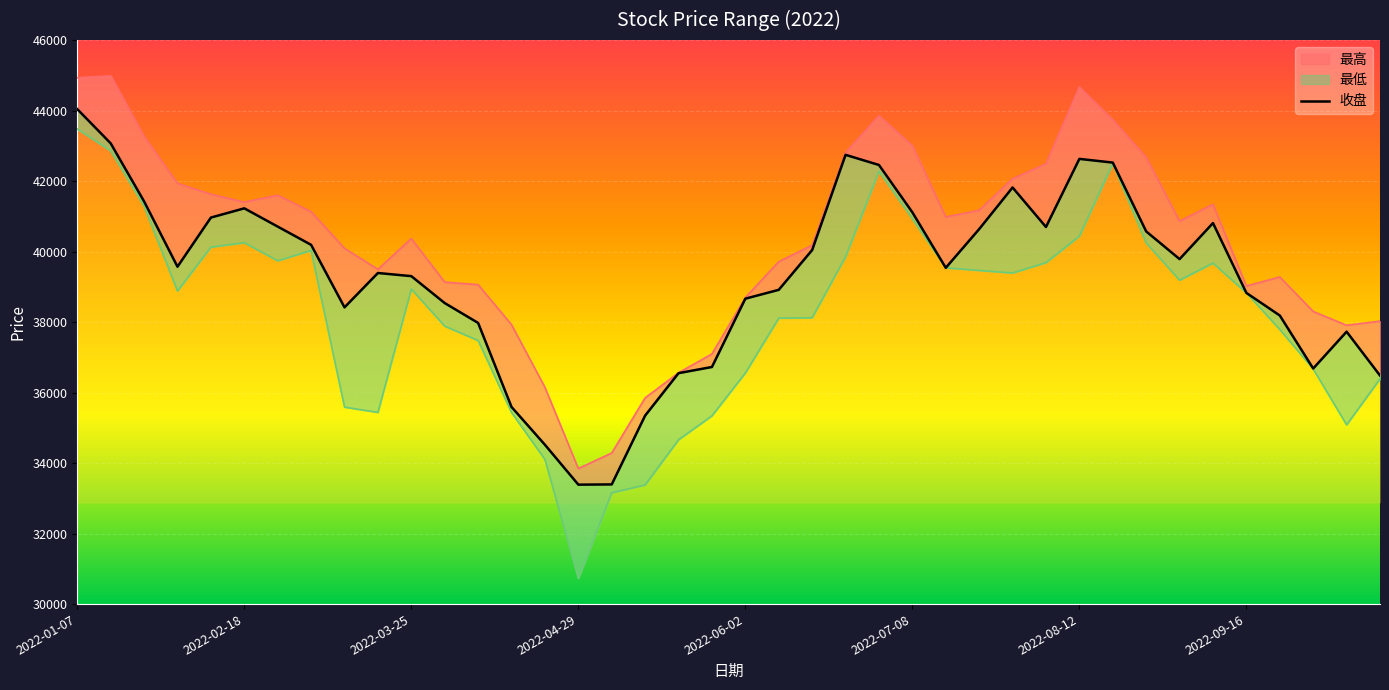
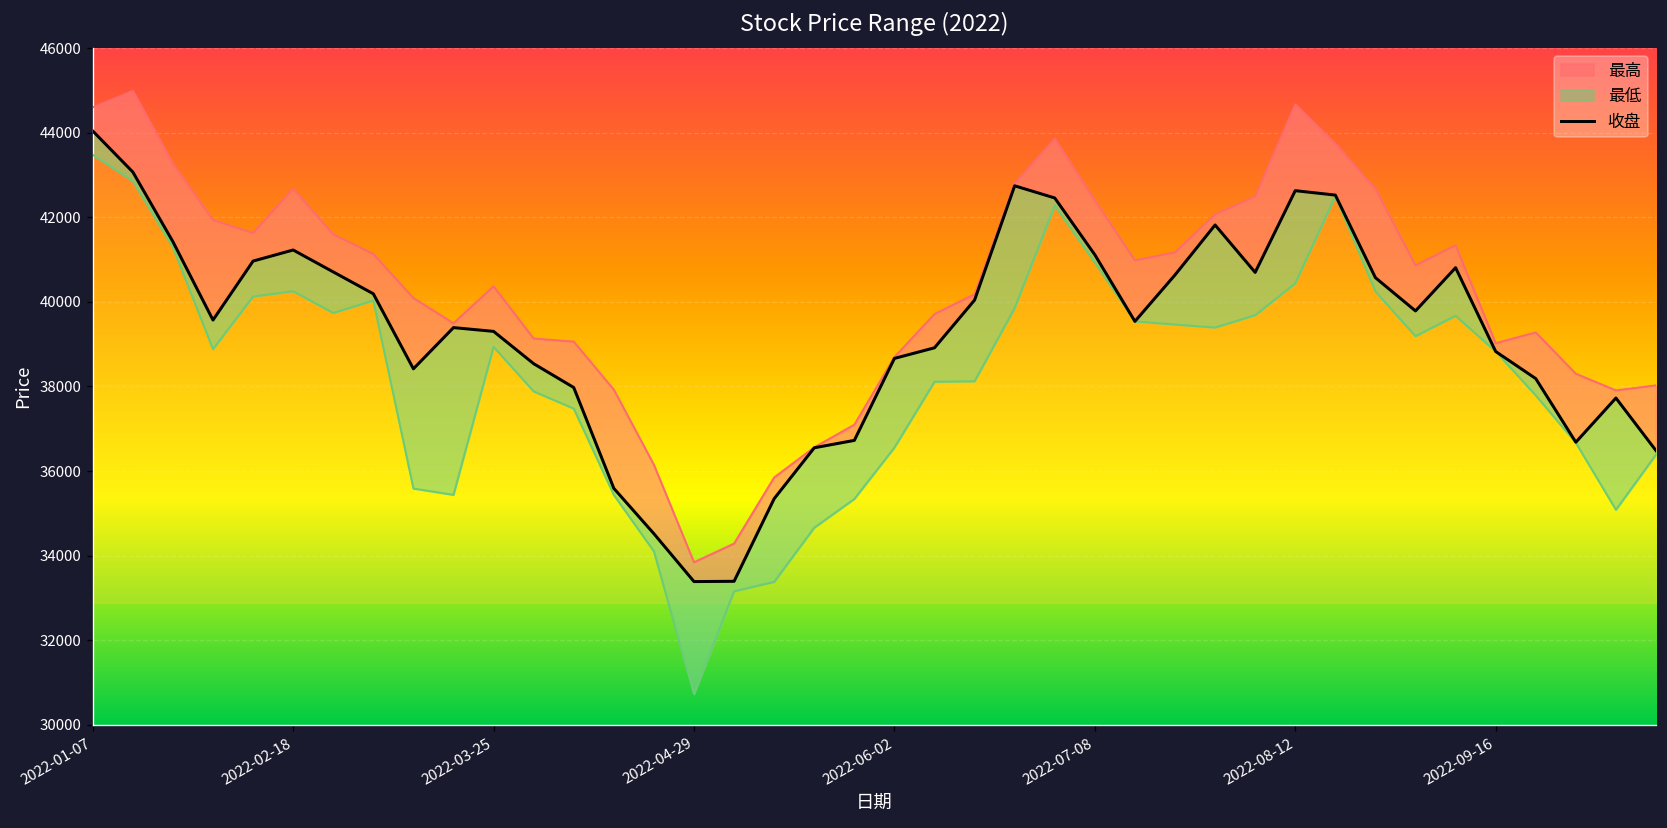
  {
    "最高": {
-     "2022-01-07": 44900,
-     "2022-02-18": 41400,
+     "2022-01-07": 44600,
+     "2022-02-18": 42700,
      "2022-03-25": 40400,
      "2022-04-29": 33800,
-     "2022-07-08": 43000,
+     "2022-07-08": 42400,
      "2022-08-12": 44700,
      "2022-09-16": 39000
    }
  }
